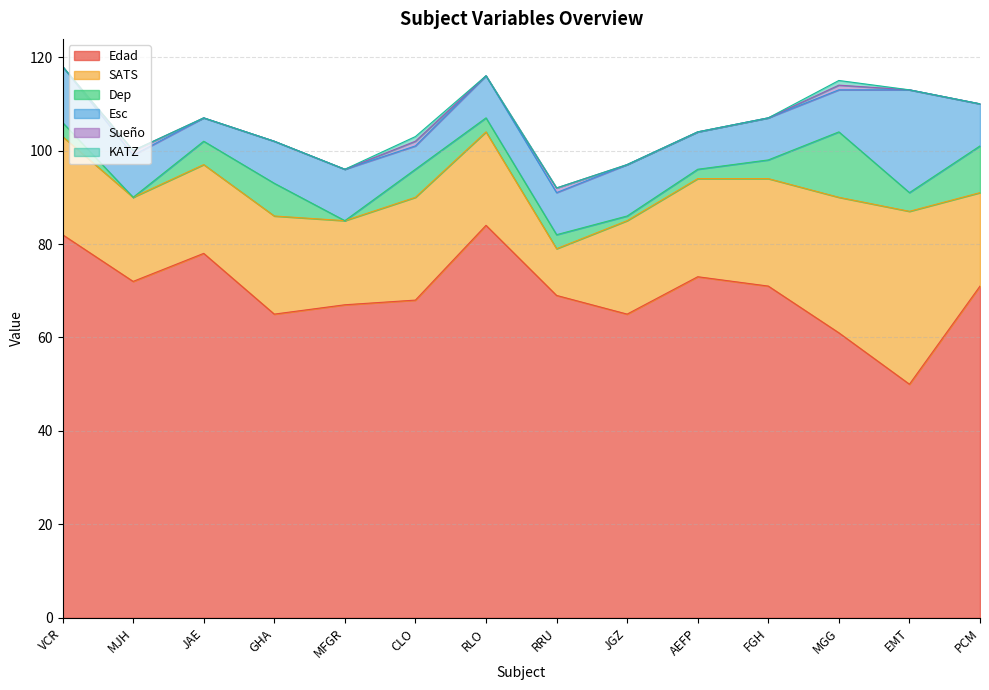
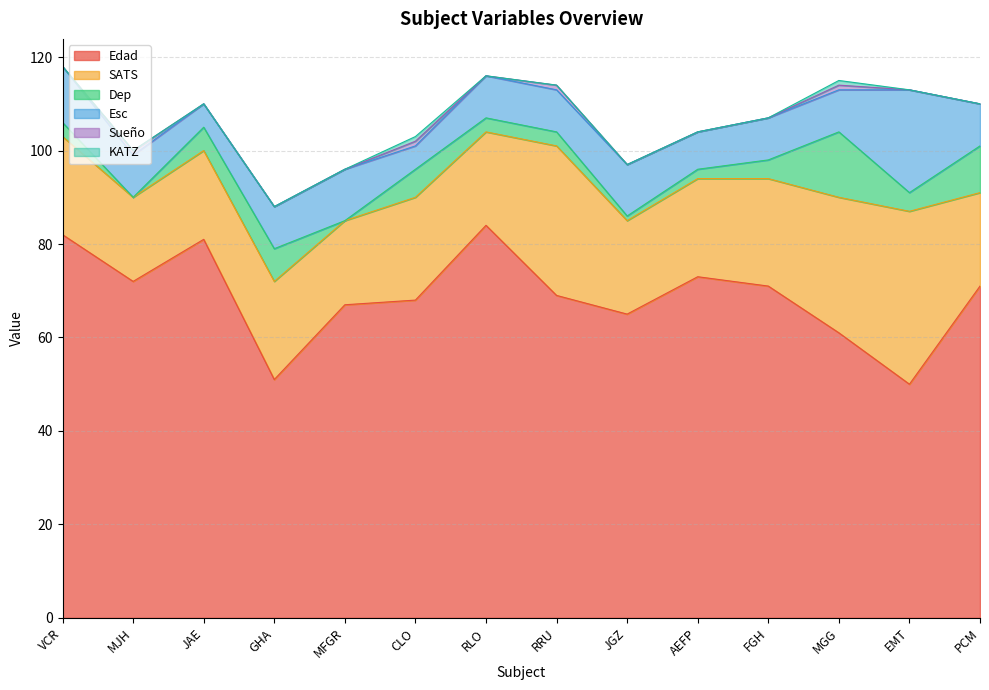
  {
    "Edad": {
      "VCR": 82,
      "MJH": 72,
-     "JAE": 78,
-     "GHA": 65,
+     "JAE": 81,
+     "GHA": 51,
      "MFGR": 67,
      "CLO": 68,
      "RLO": 84,
      "RRU": 69,
      "JGZ": 65,
      "AEFP": 73,
      "FGH": 71,
      "MGG": 61,
      "EMT": 50,
      "PCM": 71
    },
    "SATS": {
      "VCR": 21,
      "JAE": 19,
      "GHA": 21,
      "CLO": 22,
      "RLO": 20,
-     "RRU": 10,
+     "RRU": 32,
      "JGZ": 20,
      "AEFP": 21,
      "FGH": 23,
      "MGG": 29,
      "EMT": 37,
      "PCM": 20
    },
    "Sueño": {
      "CLO": 1,
      "MGG": 1
    }
  }
